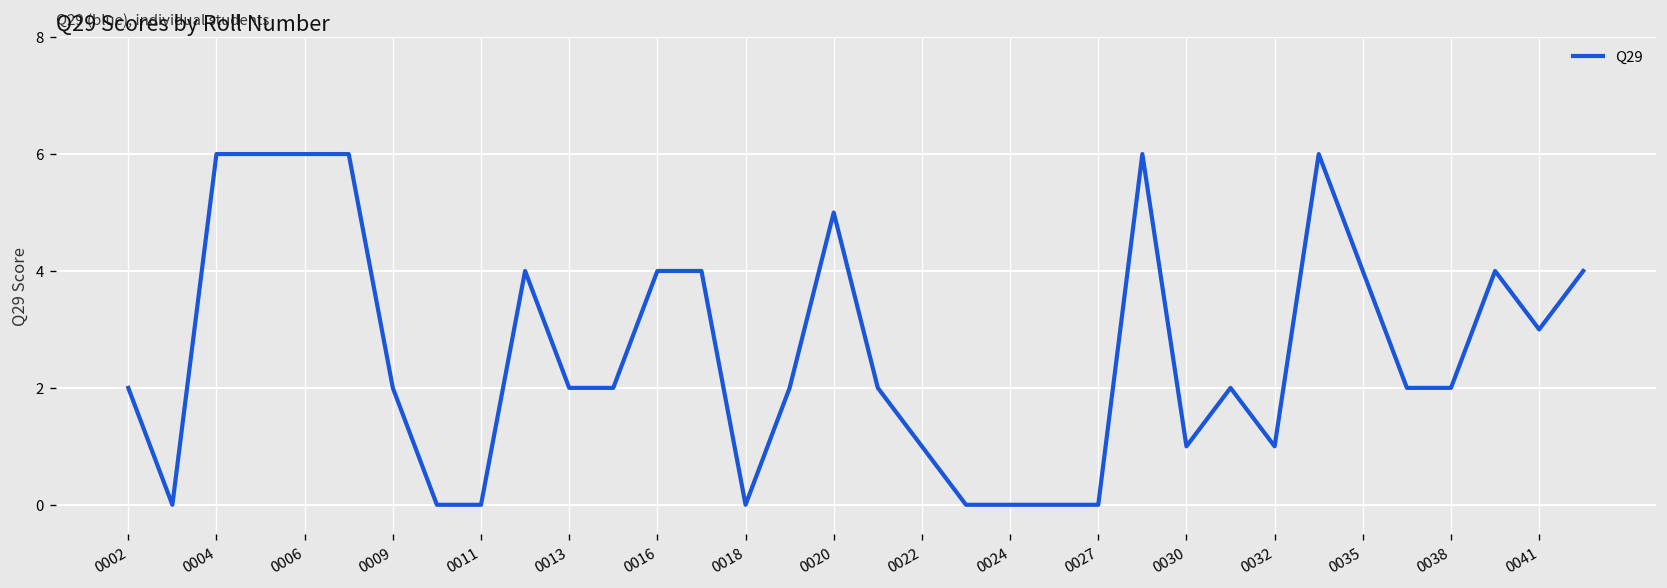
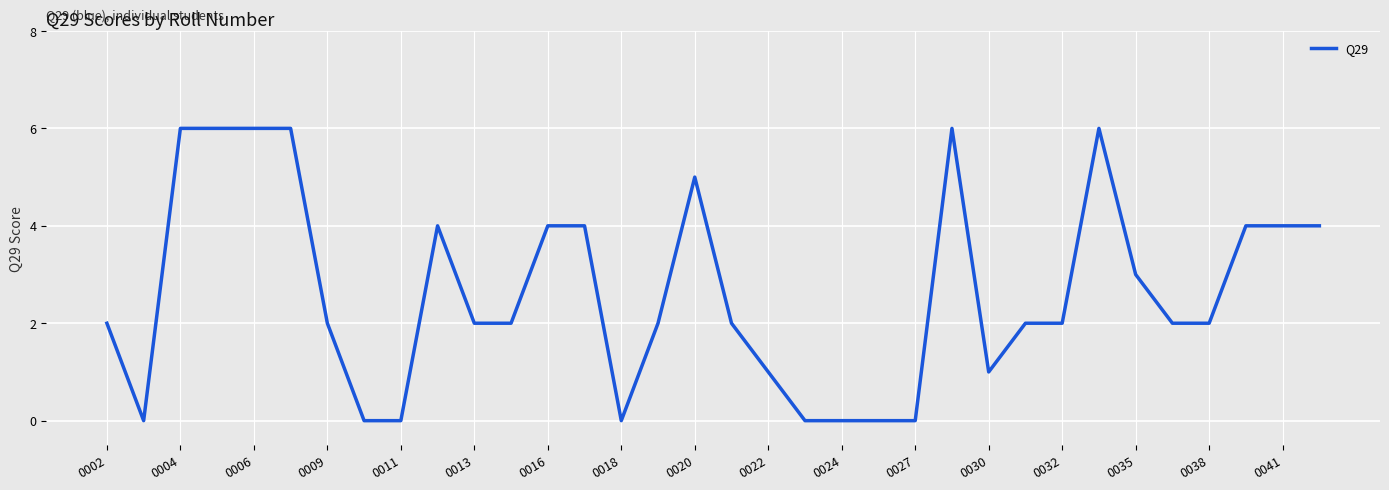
  {
    "0002": 2,
    "0004": 6,
    "0006": 6,
    "0009": 2,
    "0011": 0,
    "0013": 2,
    "0016": 4,
    "0018": 0,
    "0020": 5,
    "0022": 1,
    "0024": 0,
    "0027": 0,
    "0030": 1,
-   "0032": 1,
-   "0035": 4,
+   "0032": 2,
+   "0035": 3,
    "0038": 2,
-   "0041": 3
+   "0041": 4
  }
